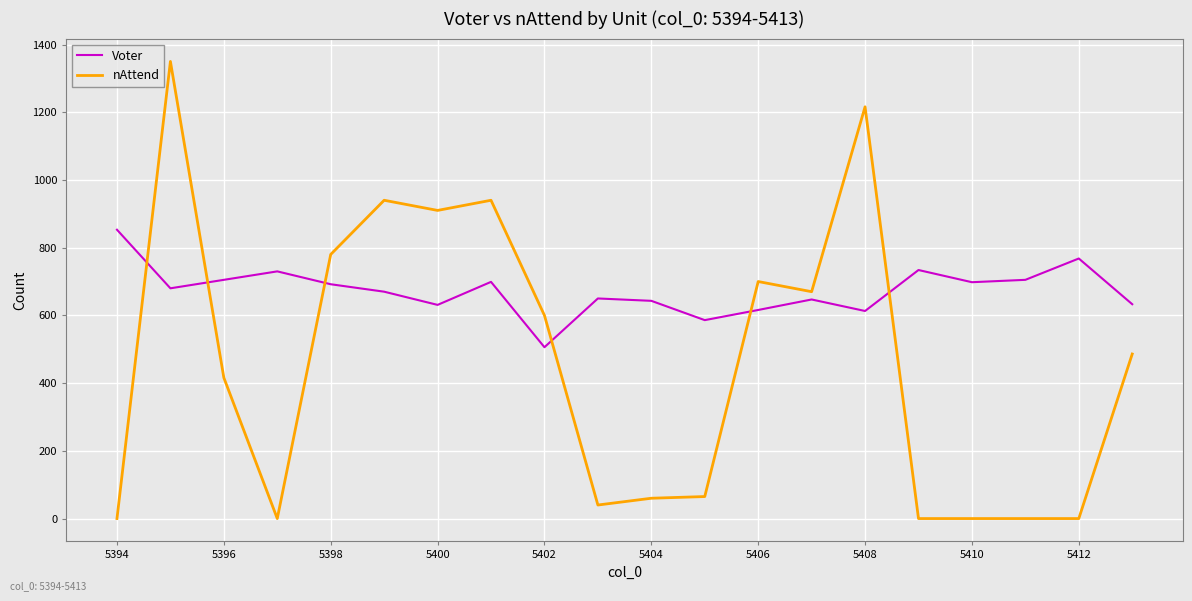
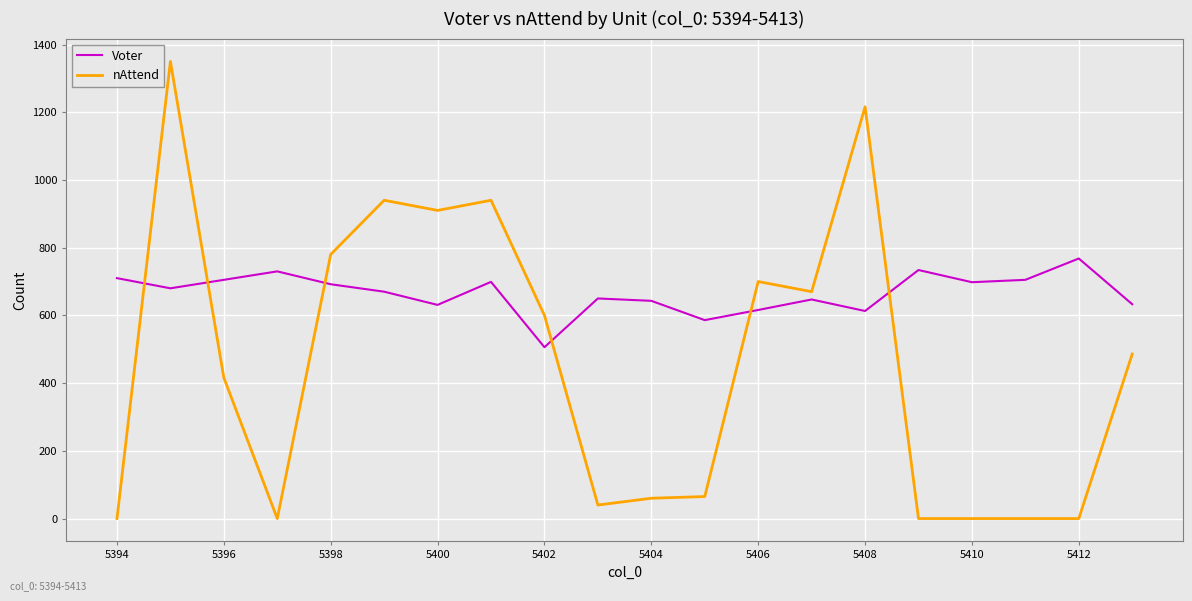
  {
    "Voter": {
-     "5394": 850,
+     "5394": 710,
      "5396": 710,
      "5398": 690,
      "5400": 630,
      "5402": 510,
      "5404": 640,
      "5406": 620,
      "5408": 610,
      "5410": 700,
      "5412": 770
    },
    "nAttend": {
      "5394": 0,
      "5396": 420,
      "5398": 780,
      "5400": 910,
      "5402": 600,
      "5404": 60,
      "5406": 700,
      "5408": 1220,
      "5410": 0,
      "5412": 0
    }
  }
